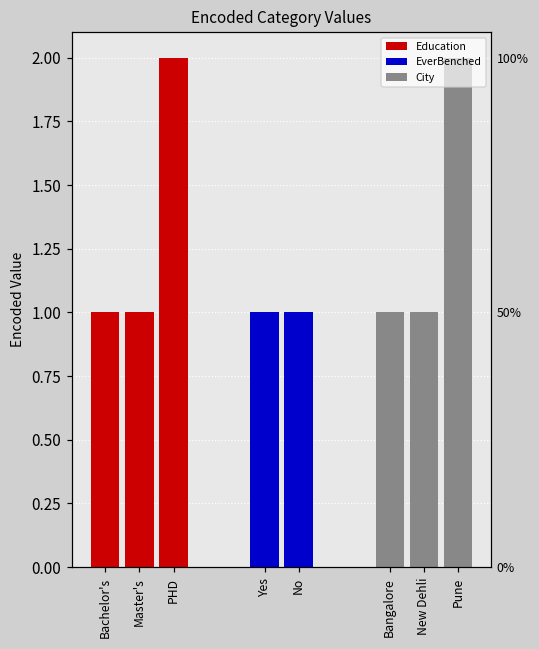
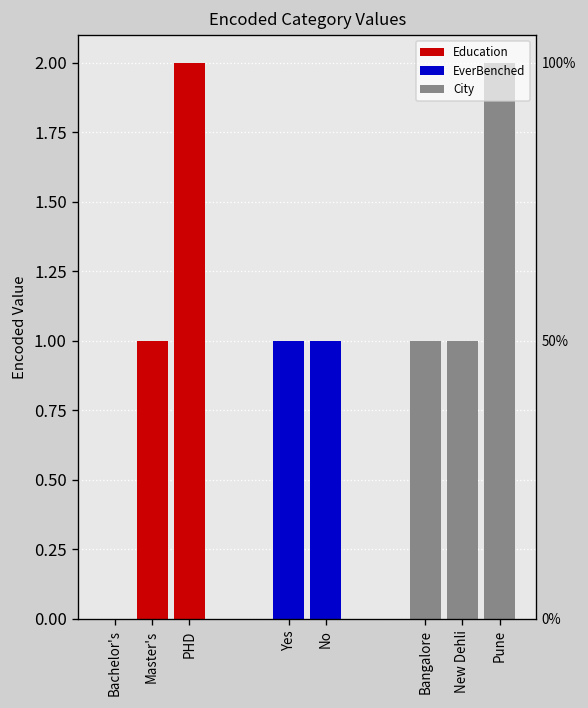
  {
    "Education": {
-     "Bachelor's": 1,
+     "Bachelor's": 0,
      "Master's": 1,
      "PHD": 2
    },
    "EverBenched": {
      "Yes": 1,
      "No": 1
    },
    "City": {
      "Bangalore": 1,
      "New Dehli": 1
    }
  }
